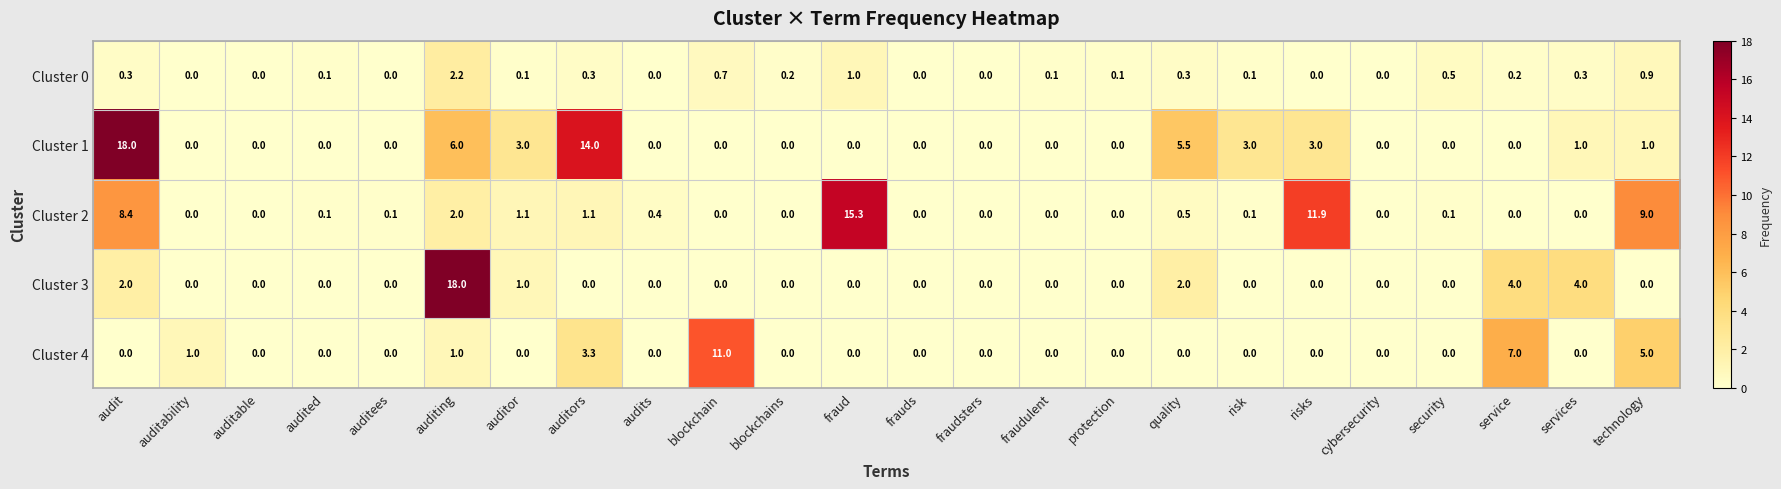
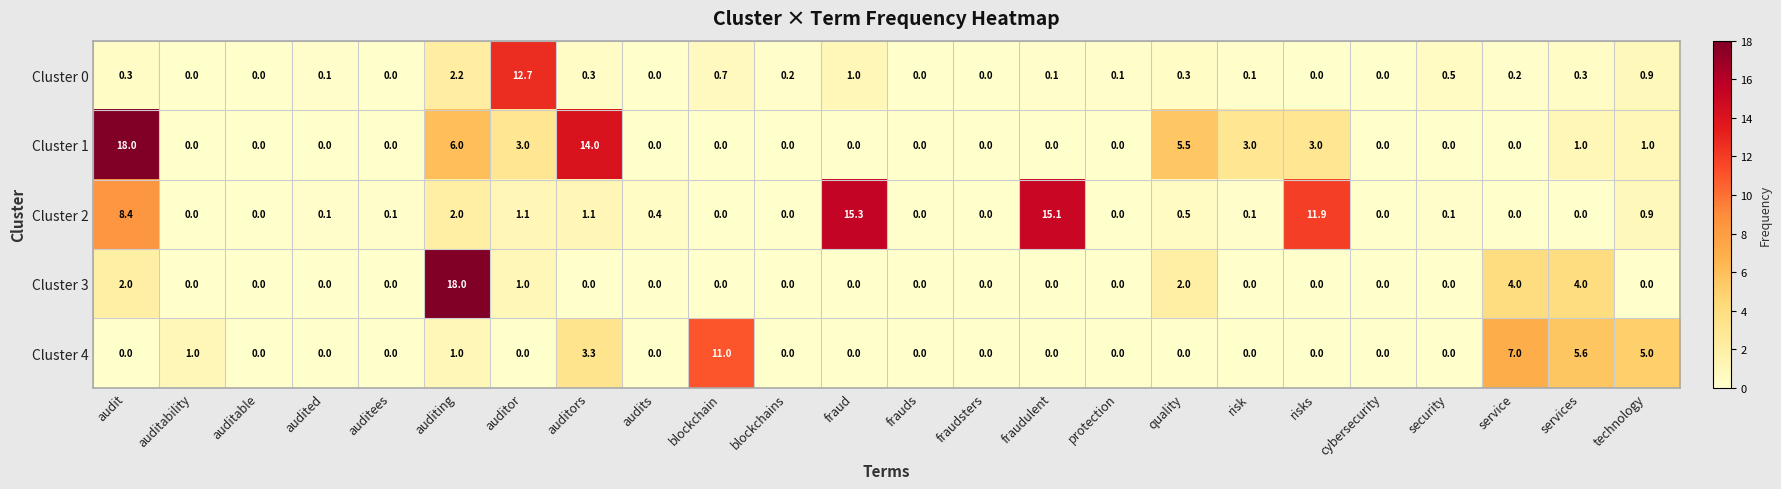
  {
    "Cluster 0": {
      "audit": 0.3,
      "auditability": 0.0,
      "auditable": 0.0,
      "audited": 0.1,
      "auditees": 0.0,
      "auditing": 2.2,
-     "auditor": 0.1,
+     "auditor": 12.7,
      "auditors": 0.3,
      "audits": 0.0,
      "blockchain": 0.7,
      "blockchains": 0.2,
      "fraud": 1.0,
      "frauds": 0.0,
      "fraudsters": 0.0,
      "fraudulent": 0.1,
      "protection": 0.1,
      "quality": 0.3,
      "risk": 0.1,
      "risks": 0.0,
      "cybersecurity": 0.0,
      "security": 0.5,
      "service": 0.2,
      "services": 0.3,
      "technology": 0.9
    },
    "Cluster 1": {
      "audit": 18.0,
      "auditability": 0.0,
      "auditable": 0.0,
      "audited": 0.0,
      "auditees": 0.0,
      "auditing": 6.0,
      "auditor": 3.0,
      "auditors": 14.0,
      "audits": 0.0,
      "blockchain": 0.0,
      "blockchains": 0.0,
      "fraud": 0.0,
      "frauds": 0.0,
      "fraudsters": 0.0,
      "fraudulent": 0.0,
      "protection": 0.0,
      "quality": 5.5,
      "risk": 3.0,
      "risks": 3.0,
      "cybersecurity": 0.0,
      "security": 0.0,
      "service": 0.0,
      "services": 1.0,
      "technology": 1.0
    },
    "Cluster 2": {
      "audit": 8.4,
      "auditability": 0.0,
      "auditable": 0.0,
      "audited": 0.1,
      "auditees": 0.1,
      "auditing": 2.0,
      "auditor": 1.1,
      "auditors": 1.1,
      "audits": 0.4,
      "blockchain": 0.0,
      "blockchains": 0.0,
      "fraud": 15.3,
      "frauds": 0.0,
      "fraudsters": 0.0,
-     "fraudulent": 0.0,
+     "fraudulent": 15.1,
      "protection": 0.0,
      "quality": 0.5,
      "risk": 0.1,
      "risks": 11.9,
      "cybersecurity": 0.0,
      "security": 0.1,
      "service": 0.0,
      "services": 0.0,
-     "technology": 9.0
+     "technology": 0.9
    },
    "Cluster 3": {
      "audit": 2.0,
      "auditability": 0.0,
      "auditable": 0.0,
      "audited": 0.0,
      "auditees": 0.0,
      "auditing": 18.0,
      "auditor": 1.0,
      "auditors": 0.0,
      "audits": 0.0,
      "blockchain": 0.0,
      "blockchains": 0.0,
      "fraud": 0.0,
      "frauds": 0.0,
      "fraudsters": 0.0,
      "fraudulent": 0.0,
      "protection": 0.0,
      "quality": 2.0,
      "risk": 0.0,
      "risks": 0.0,
      "cybersecurity": 0.0,
      "security": 0.0,
      "service": 4.0,
      "services": 4.0,
      "technology": 0.0
    },
    "Cluster 4": {
      "audit": 0.0,
      "auditability": 1.0,
      "auditable": 0.0,
      "audited": 0.0,
      "auditees": 0.0,
      "auditing": 1.0,
      "auditor": 0.0,
      "auditors": 3.3,
      "audits": 0.0,
      "blockchain": 11.0,
      "blockchains": 0.0,
      "fraud": 0.0,
      "frauds": 0.0,
      "fraudsters": 0.0,
      "fraudulent": 0.0,
      "protection": 0.0,
      "quality": 0.0,
      "risk": 0.0,
      "risks": 0.0,
      "cybersecurity": 0.0,
      "security": 0.0,
      "service": 7.0,
-     "services": 0.0,
+     "services": 5.6,
      "technology": 5.0
    }
  }
